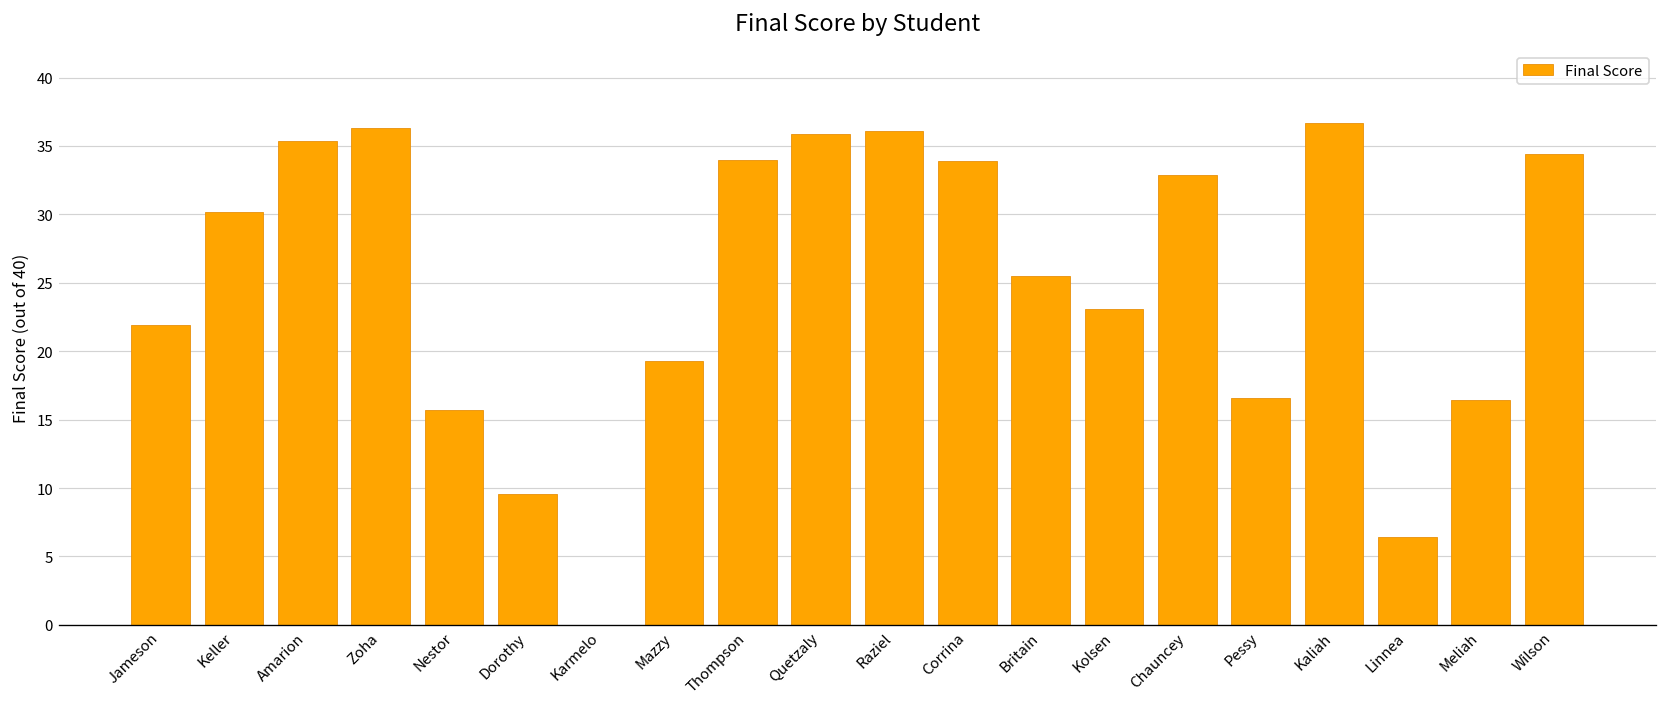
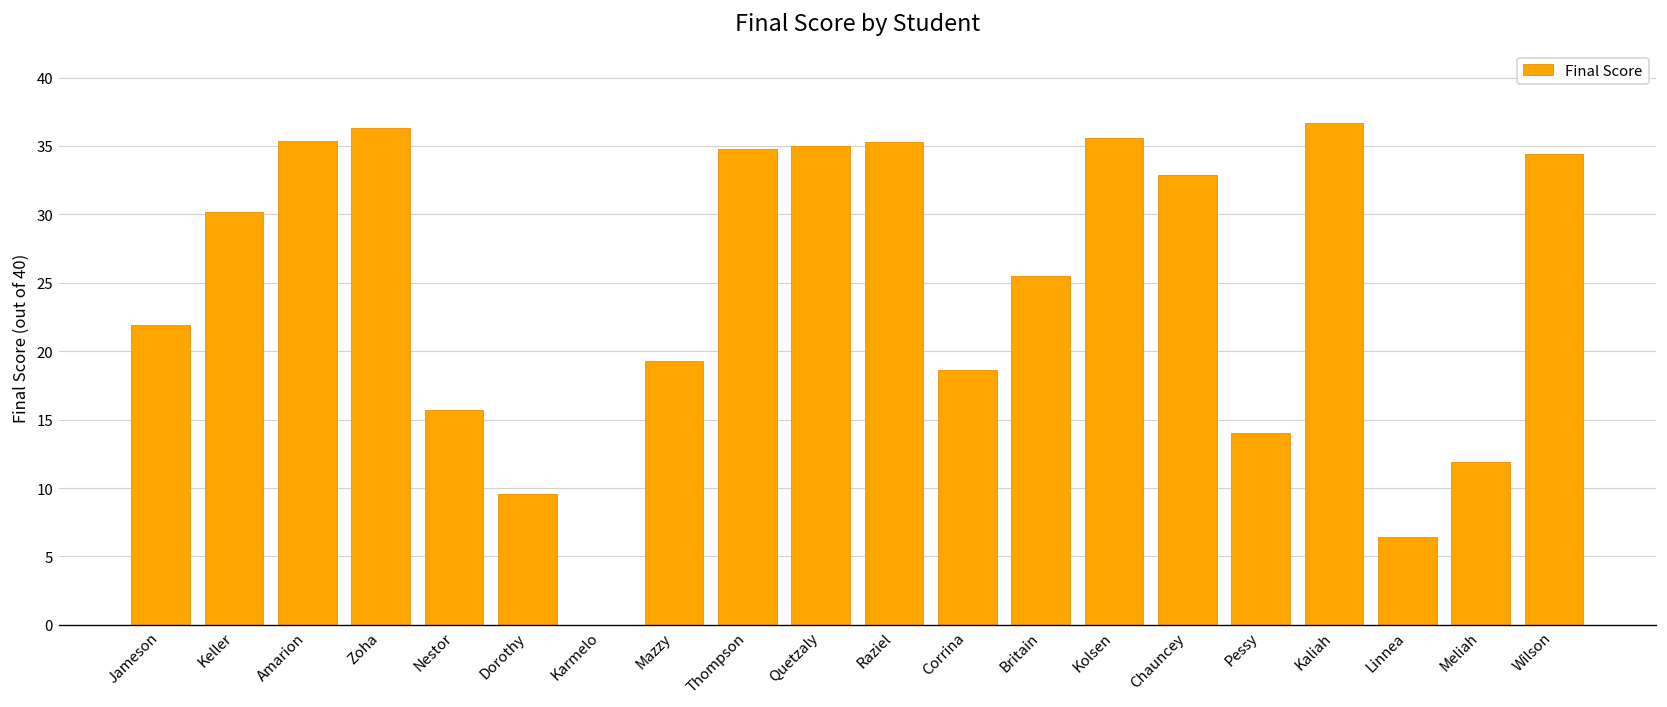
  {
    "Jameson": 21.9,
    "Keller": 30.2,
    "Amarion": 35.4,
    "Zoha": 36.3,
    "Nestor": 15.7,
    "Dorothy": 9.6,
    "Karmelo": 0.0,
    "Mazzy": 19.3,
-   "Thompson": 34.0,
-   "Quetzaly": 35.9,
-   "Raziel": 36.1,
-   "Corrina": 33.9,
+   "Thompson": 34.8,
+   "Quetzaly": 35.0,
+   "Raziel": 35.3,
+   "Corrina": 18.6,
    "Britain": 25.5,
-   "Kolsen": 23.1,
+   "Kolsen": 35.6,
    "Chauncey": 32.9,
-   "Pessy": 16.6,
+   "Pessy": 14.0,
    "Kaliah": 36.7,
    "Linnea": 6.4,
-   "Meliah": 16.4,
+   "Meliah": 11.9,
    "Wilson": 34.4
  }
